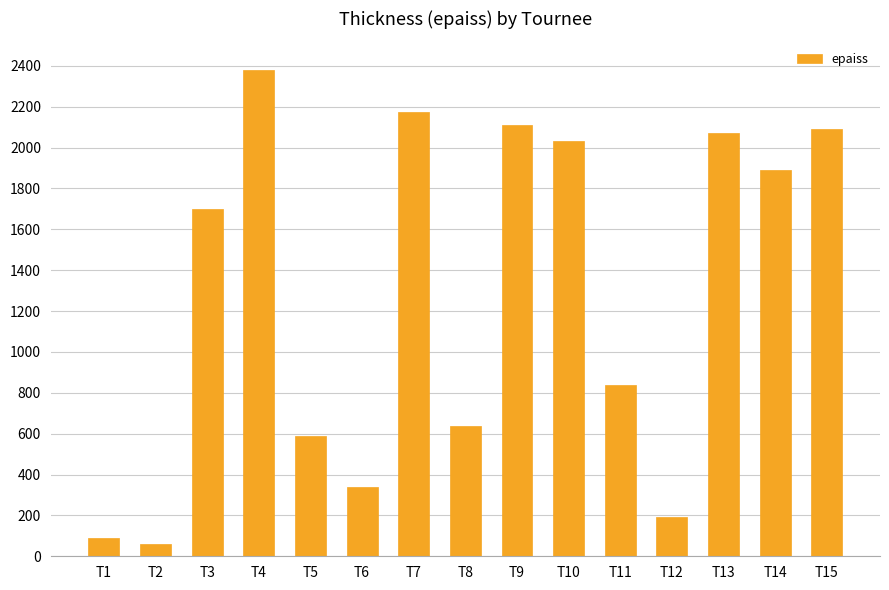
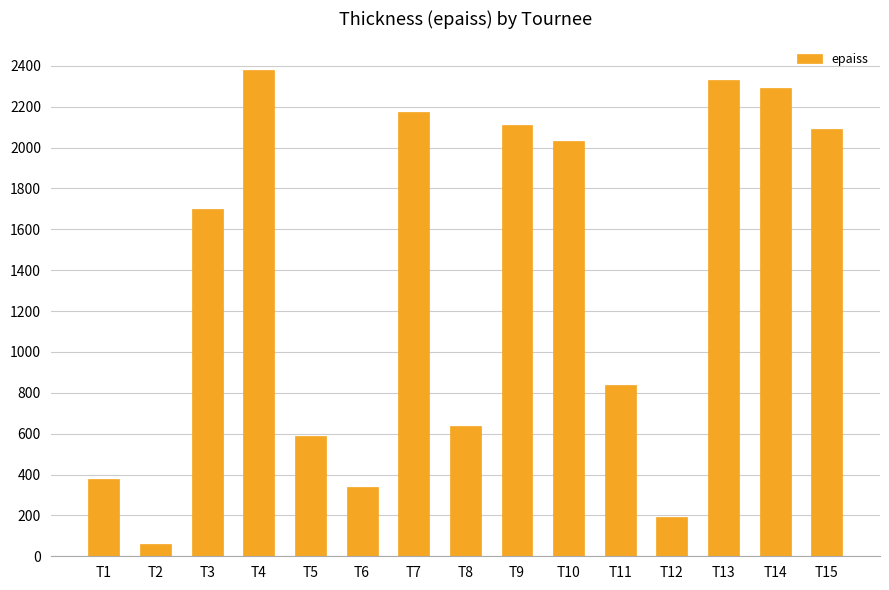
  {
-   "T1": 90,
+   "T1": 380,
    "T2": 60,
    "T3": 1700,
    "T4": 2380,
    "T5": 590,
    "T6": 340,
    "T7": 2180,
    "T8": 640,
    "T9": 2110,
    "T10": 2030,
    "T11": 840,
    "T12": 190,
-   "T13": 2070,
-   "T14": 1890,
+   "T13": 2330,
+   "T14": 2290,
    "T15": 2090
  }
